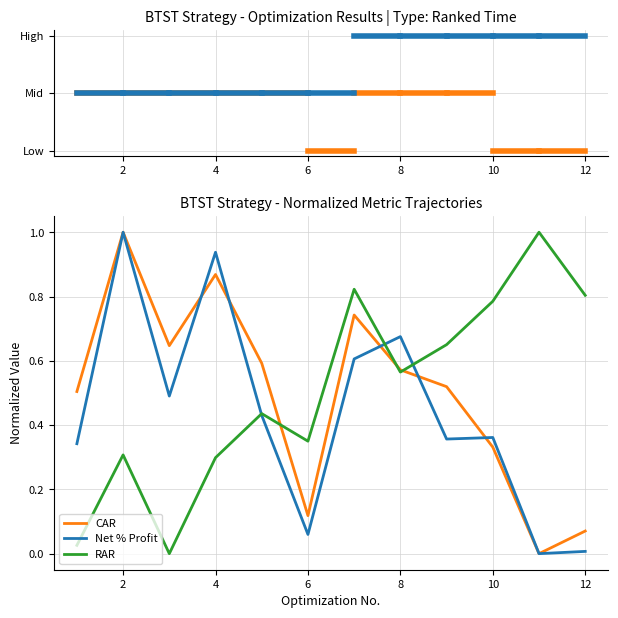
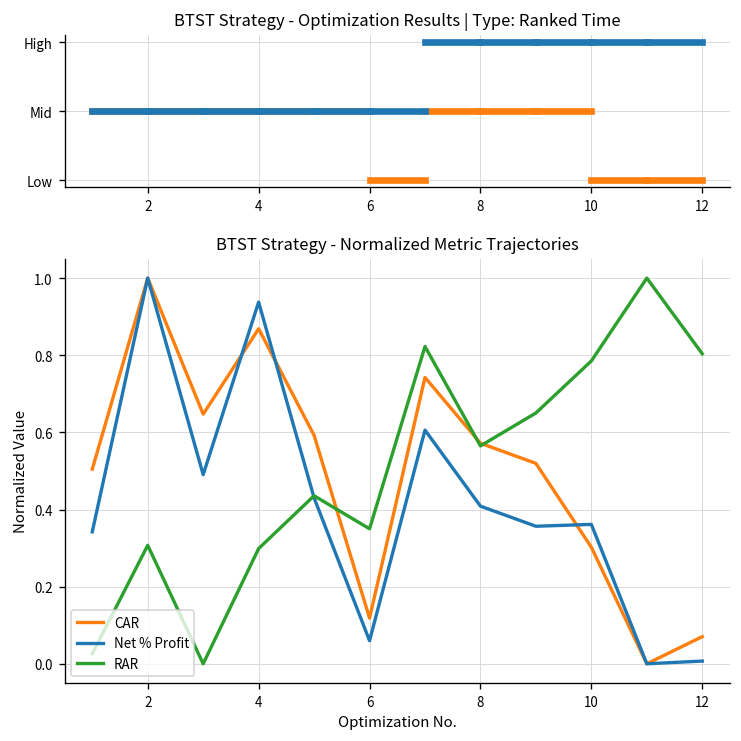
  {
    "BTST Strategy - Normalized Metric Trajectories": {
      "CAR": {
        "4": 0.87,
        "6": 0.12,
-       "10": 0.33,
+       "10": 0.30,
        "12": 0.07
      },
      "Net % Profit": {
        "4": 0.94,
        "6": 0.06,
-       "8": 0.68,
+       "8": 0.41,
        "10": 0.36,
        "12": 0.01
      },
      "RAR": {
        "2": 0.31,
        "4": 0.30,
        "6": 0.35,
        "10": 0.79,
        "12": 0.80
      }
    }
  }
